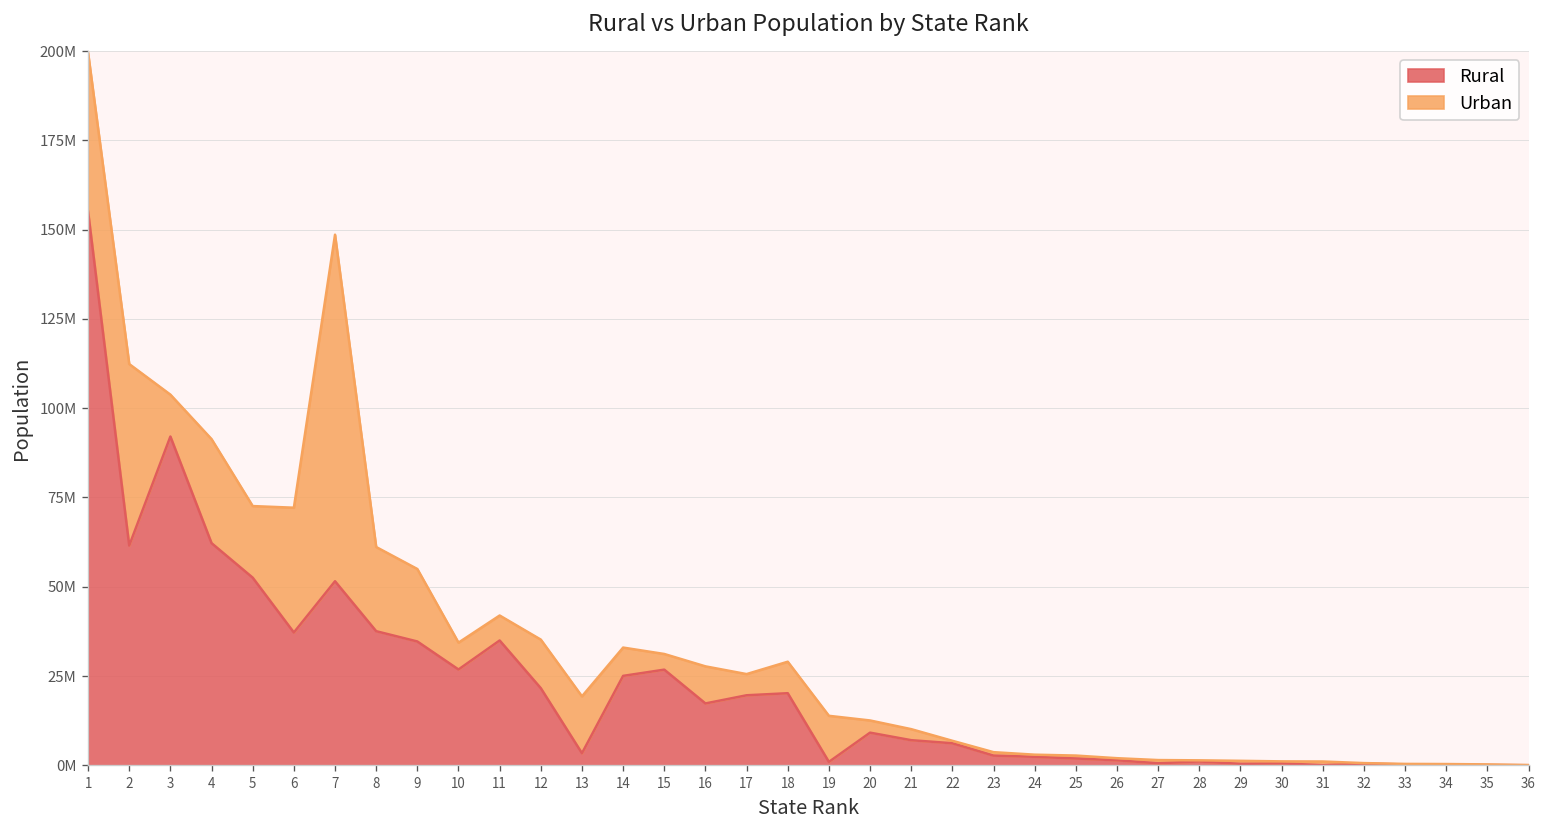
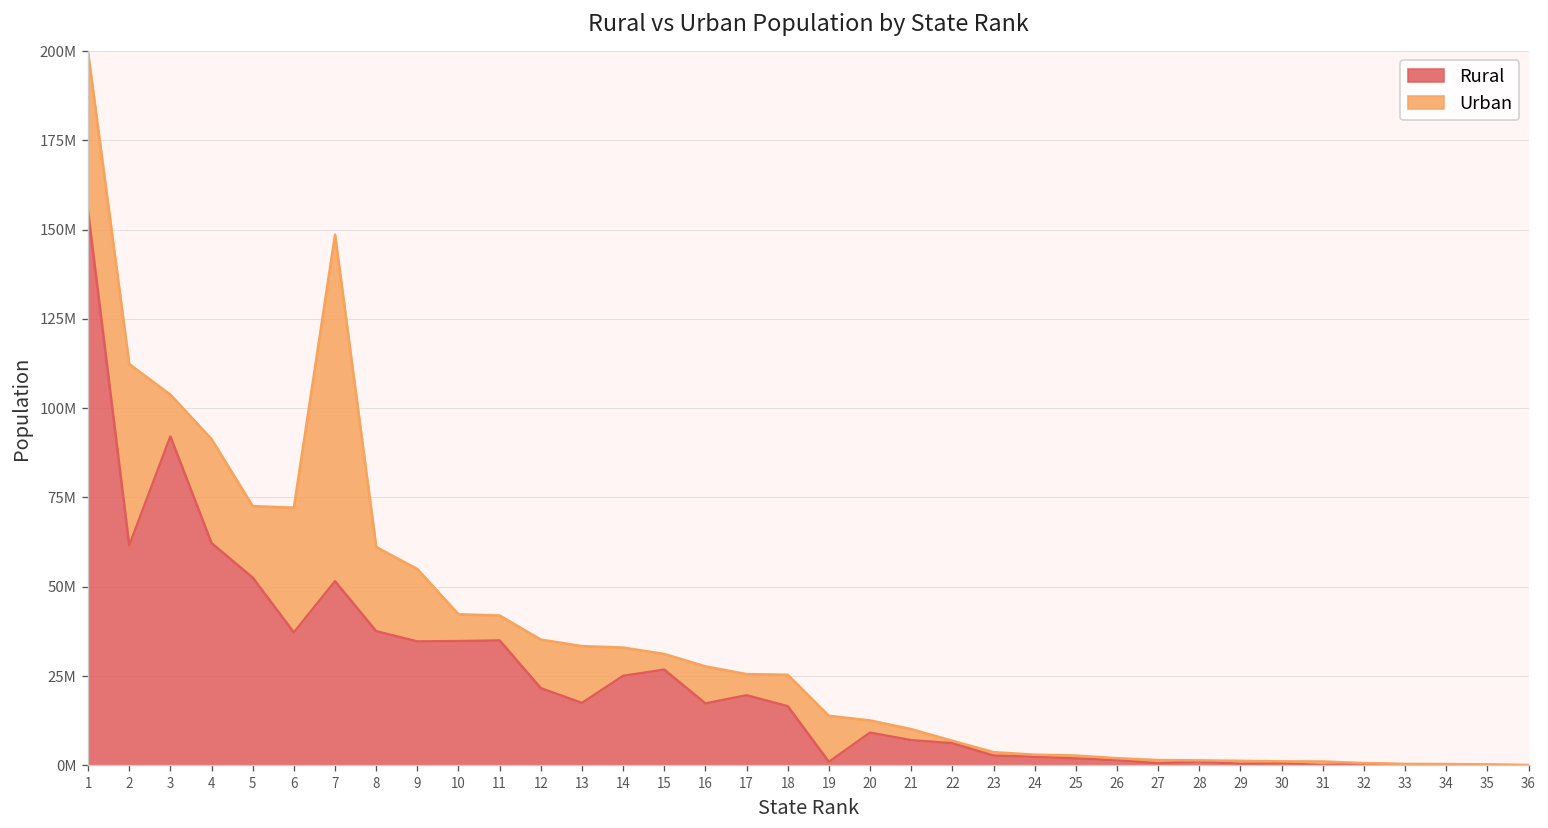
  {
    "Rural": {
      "1": 155000000,
      "2": 62000000,
      "3": 92000000,
      "4": 62000000,
      "5": 53000000,
      "6": 37000000,
      "7": 52000000,
      "8": 38000000,
      "9": 35000000,
-     "10": 27000000,
+     "10": 35000000,
      "11": 35000000,
      "12": 22000000,
-     "13": 3000000,
+     "13": 17000000,
      "14": 25000000,
      "15": 27000000,
      "16": 17000000,
      "17": 20000000,
-     "18": 20000000,
+     "18": 17000000,
      "19": 1000000,
      "20": 9000000,
      "21": 7000000,
      "23": 3000000,
      "27": 1000000,
      "31": 0
    },
    "Urban": {
      "1": 44000000,
      "2": 51000000,
      "3": 12000000,
      "4": 29000000,
      "5": 20000000,
      "6": 35000000,
      "7": 97000000,
      "8": 24000000,
      "9": 20000000,
      "10": 8000000,
      "11": 7000000,
      "12": 14000000,
      "13": 16000000,
      "14": 8000000,
      "15": 4000000,
      "16": 10000000,
      "17": 6000000,
      "18": 9000000,
      "19": 13000000,
      "20": 3000000,
      "21": 3000000,
      "23": 1000000,
      "27": 1000000,
      "31": 1000000
    }
  }
